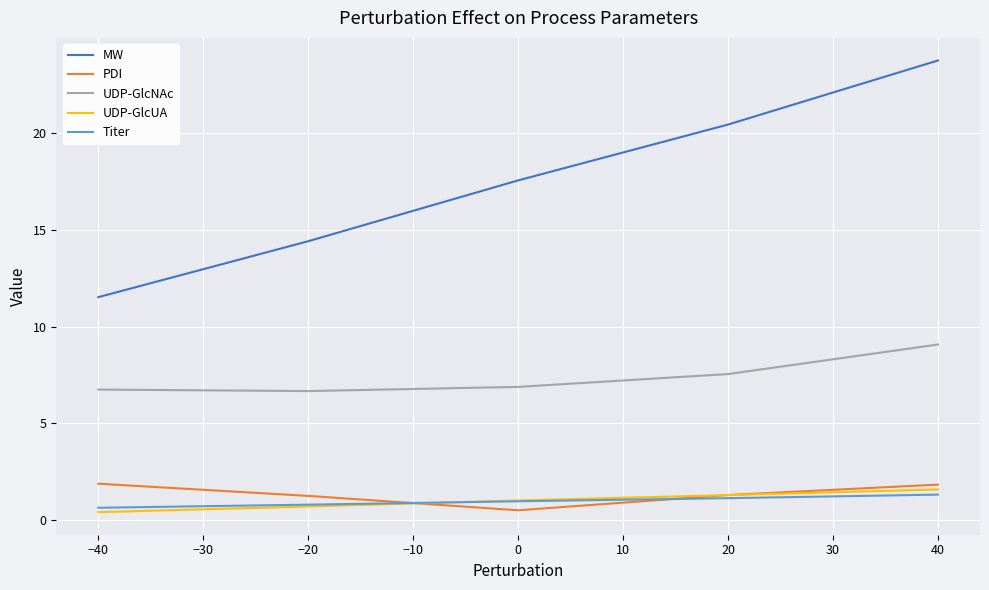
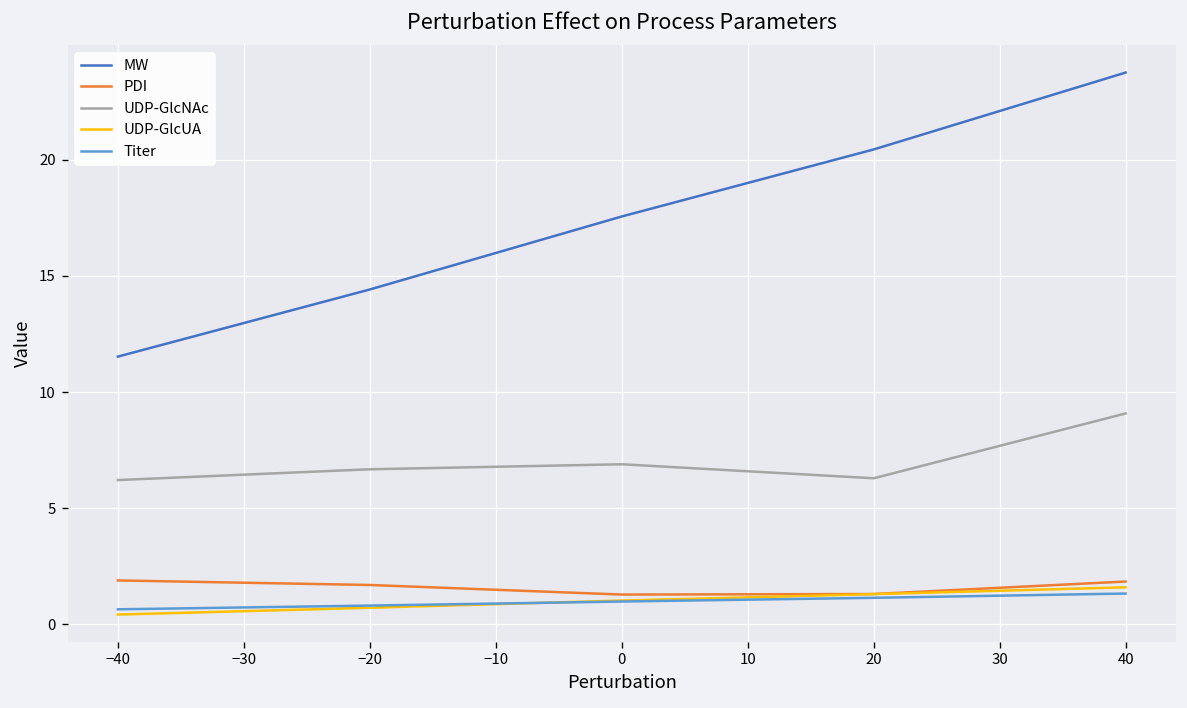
  {
    "PDI": {
      "−40": 1.9,
-     "−20": 1.3,
-     "0": 0.5,
+     "−20": 1.7,
+     "0": 1.3,
      "40": 1.8
    },
    "UDP-GlcNAc": {
-     "−40": 6.7,
+     "−40": 6.2,
      "−20": 6.7,
      "0": 6.9,
-     "20": 7.6,
+     "20": 6.3,
      "40": 9.1
    },
    "UDP-GlcUA": {
      "−40": 0.4,
      "40": 1.6
    }
  }
